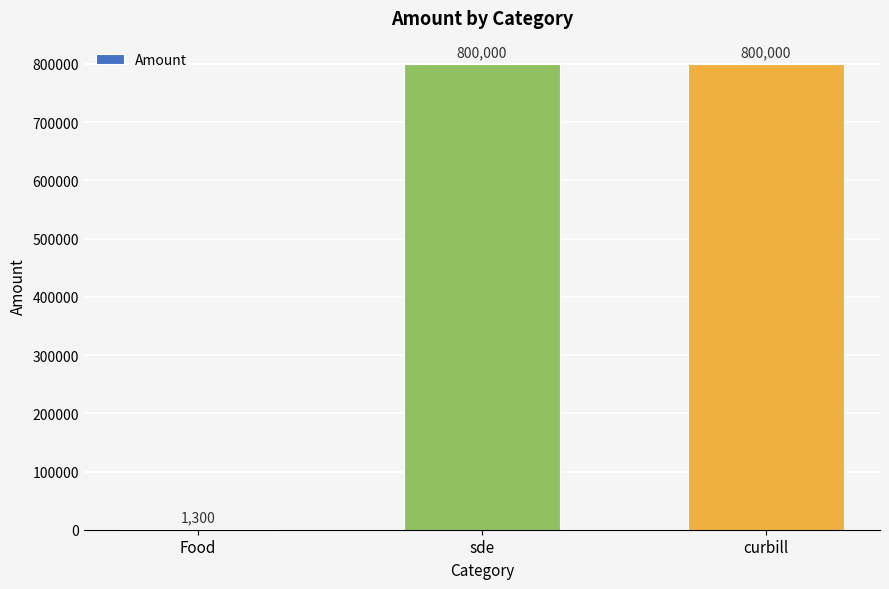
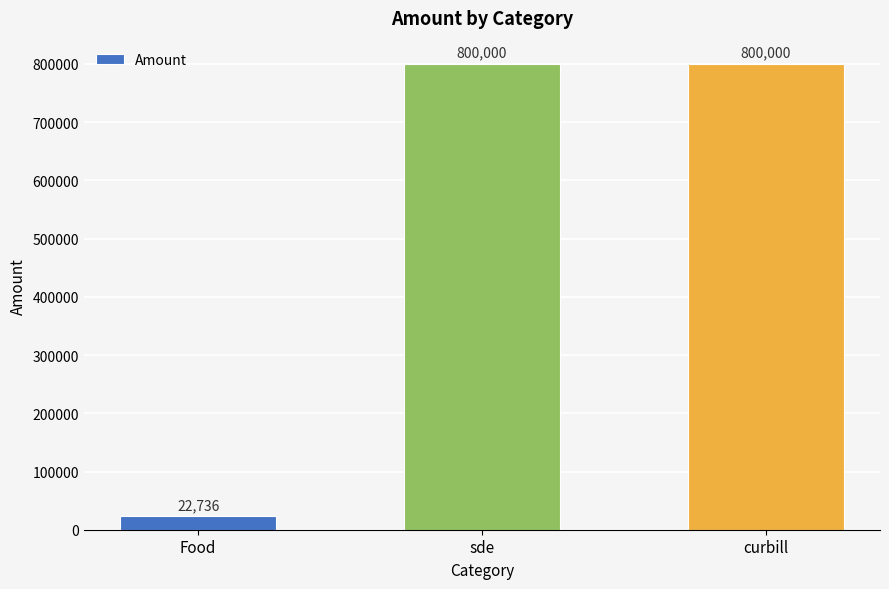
  {
-   "Food": "1,300",
+   "Food": "22,736",
    "sde": "800,000",
    "curbill": "800,000"
  }
